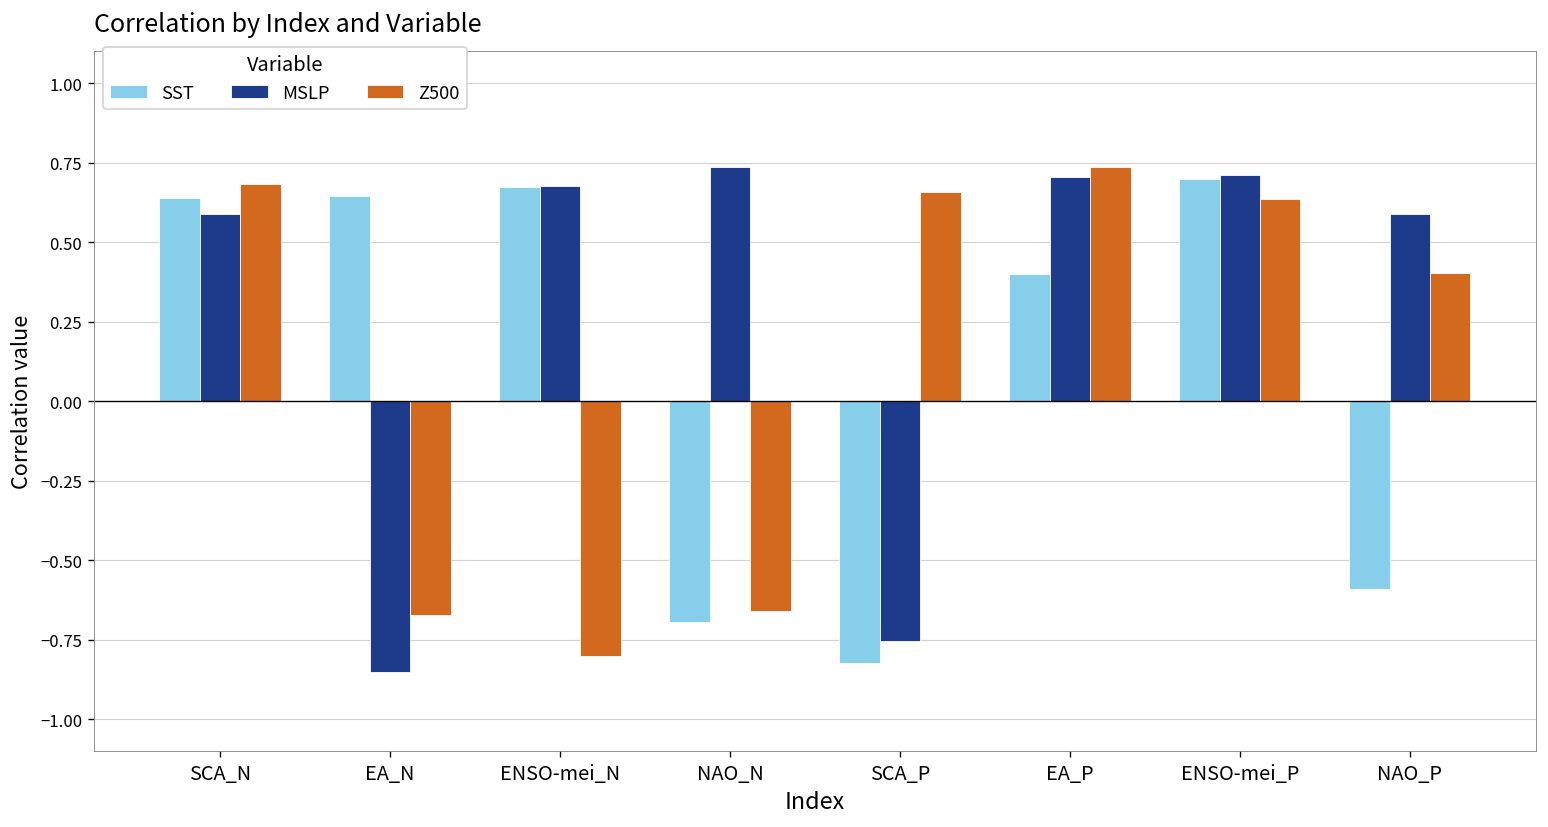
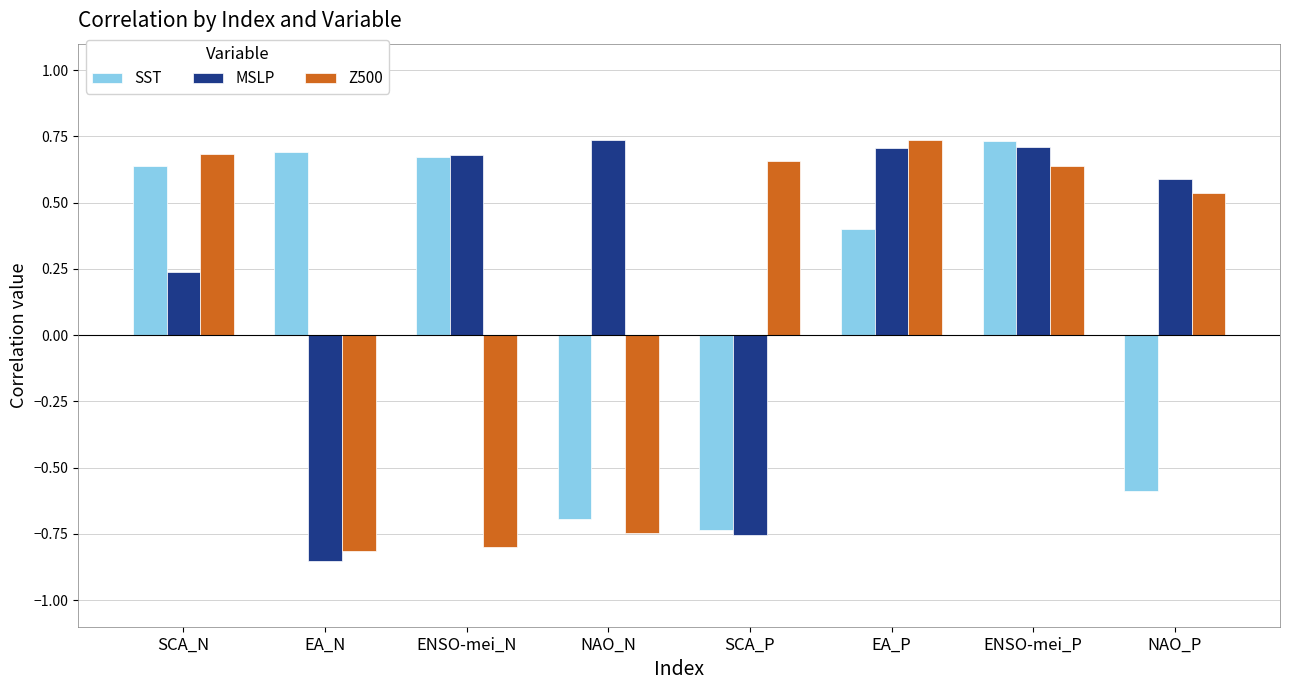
  {
    "SST": {
      "SCA_N": 0.64,
-     "EA_N": 0.64,
+     "EA_N": 0.69,
      "ENSO-mei_N": 0.67,
      "NAO_N": -0.69,
-     "SCA_P": -0.82,
+     "SCA_P": -0.74,
      "EA_P": 0.40,
-     "ENSO-mei_P": 0.70,
+     "ENSO-mei_P": 0.73,
      "NAO_P": -0.59
    },
    "MSLP": {
-     "SCA_N": 0.59,
+     "SCA_N": 0.24,
      "EA_N": -0.85,
      "ENSO-mei_N": 0.68,
      "NAO_N": 0.74,
      "SCA_P": -0.75,
      "EA_P": 0.71,
      "ENSO-mei_P": 0.71,
      "NAO_P": 0.59
    },
    "Z500": {
      "SCA_N": 0.68,
-     "EA_N": -0.67,
+     "EA_N": -0.81,
      "ENSO-mei_N": -0.80,
-     "NAO_N": -0.66,
+     "NAO_N": -0.75,
      "SCA_P": 0.66,
      "EA_P": 0.74,
      "ENSO-mei_P": 0.64,
-     "NAO_P": 0.40
+     "NAO_P": 0.53
    }
  }
